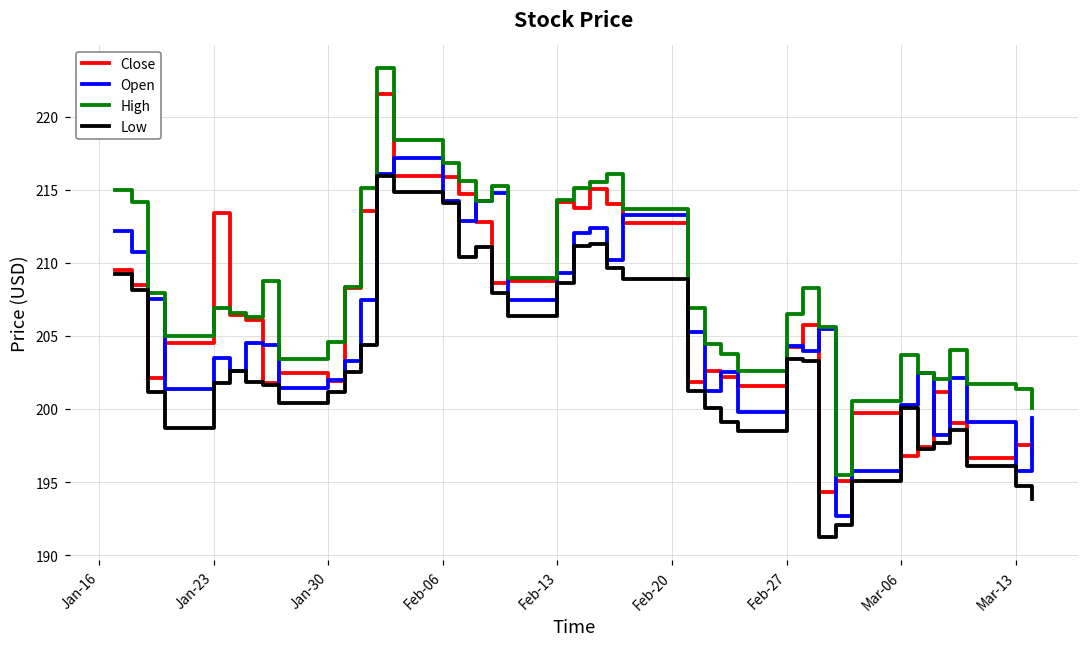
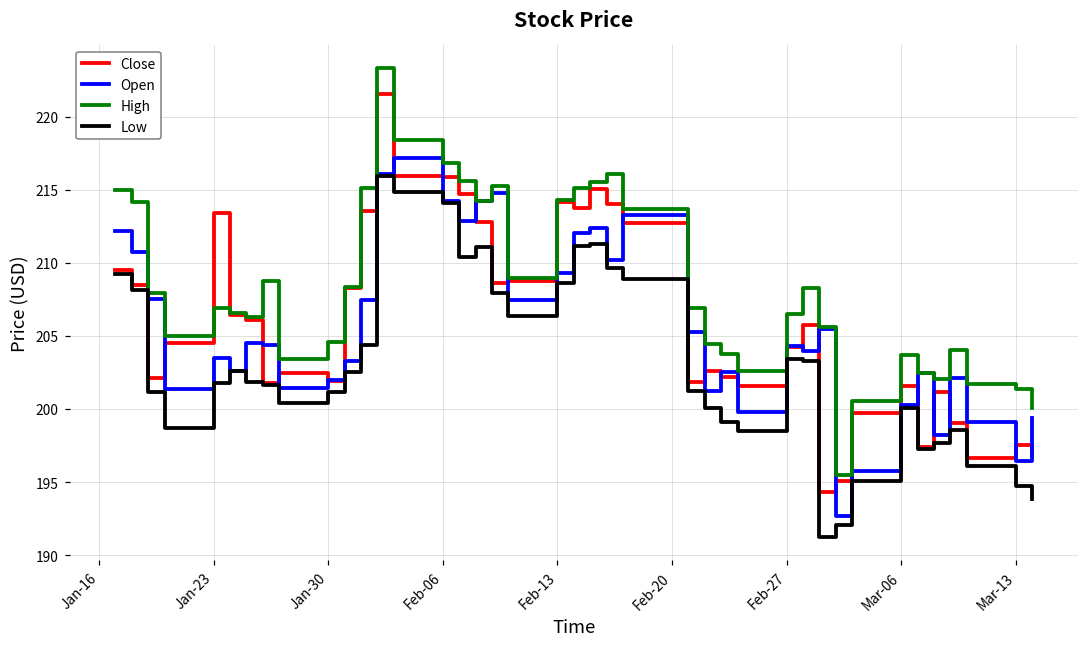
  {
    "Close": {
      "Jan-23": 213.4,
      "Feb-06": 215.9,
-     "Mar-06": 196.8,
+     "Mar-06": 201.6,
      "Mar-13": 197.6
    },
    "Open": {
      "Jan-23": 203.5,
      "Feb-06": 214.3,
      "Feb-13": 209.3,
      "Mar-06": 200.3,
-     "Mar-13": 195.7
+     "Mar-13": 196.5
    },
    "High": {
      "Jan-23": 206.9,
      "Jan-30": 204.6,
      "Feb-06": 216.8,
      "Feb-27": 206.5,
      "Mar-06": 203.7,
      "Mar-13": 201.4
    },
    "Low": {
      "Jan-23": 201.8,
      "Jan-30": 201.2,
      "Feb-06": 214.1,
      "Feb-13": 208.6,
      "Feb-27": 203.4,
      "Mar-06": 200.1,
      "Mar-13": 194.7
    }
  }
